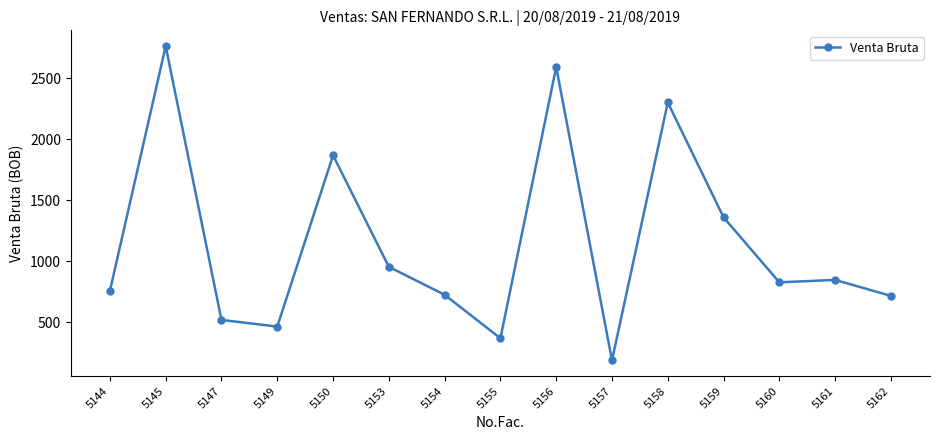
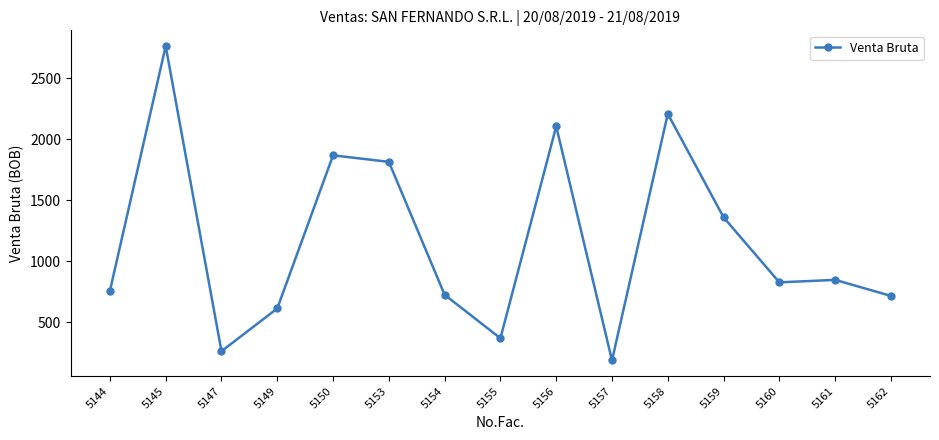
  {
    "5144": 760,
    "5145": 2770,
-   "5147": 520,
-   "5149": 460,
+   "5147": 260,
+   "5149": 610,
    "5150": 1870,
-   "5153": 960,
+   "5153": 1820,
    "5154": 730,
    "5155": 370,
-   "5156": 2590,
+   "5156": 2110,
    "5157": 190,
-   "5158": 2300,
+   "5158": 2210,
    "5159": 1360,
    "5160": 830,
    "5161": 850,
    "5162": 720
  }
